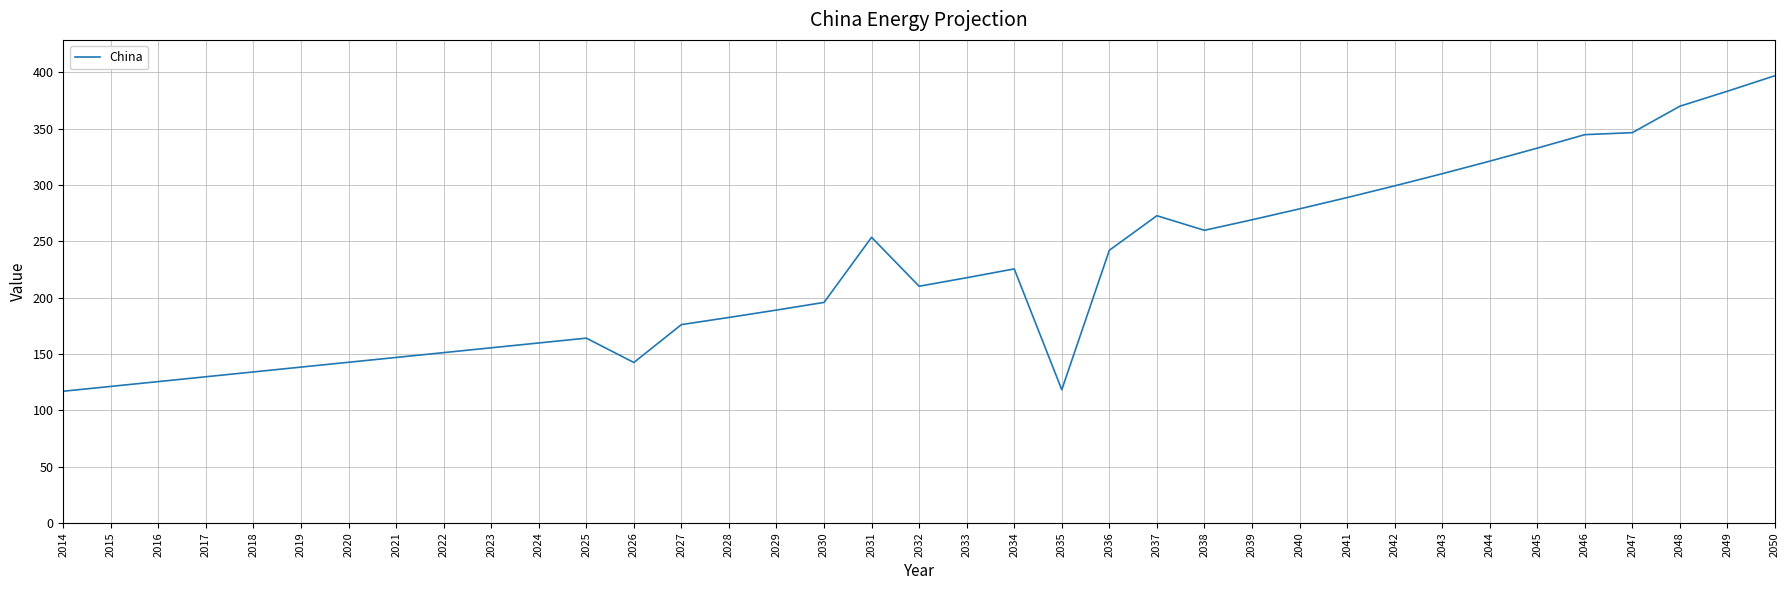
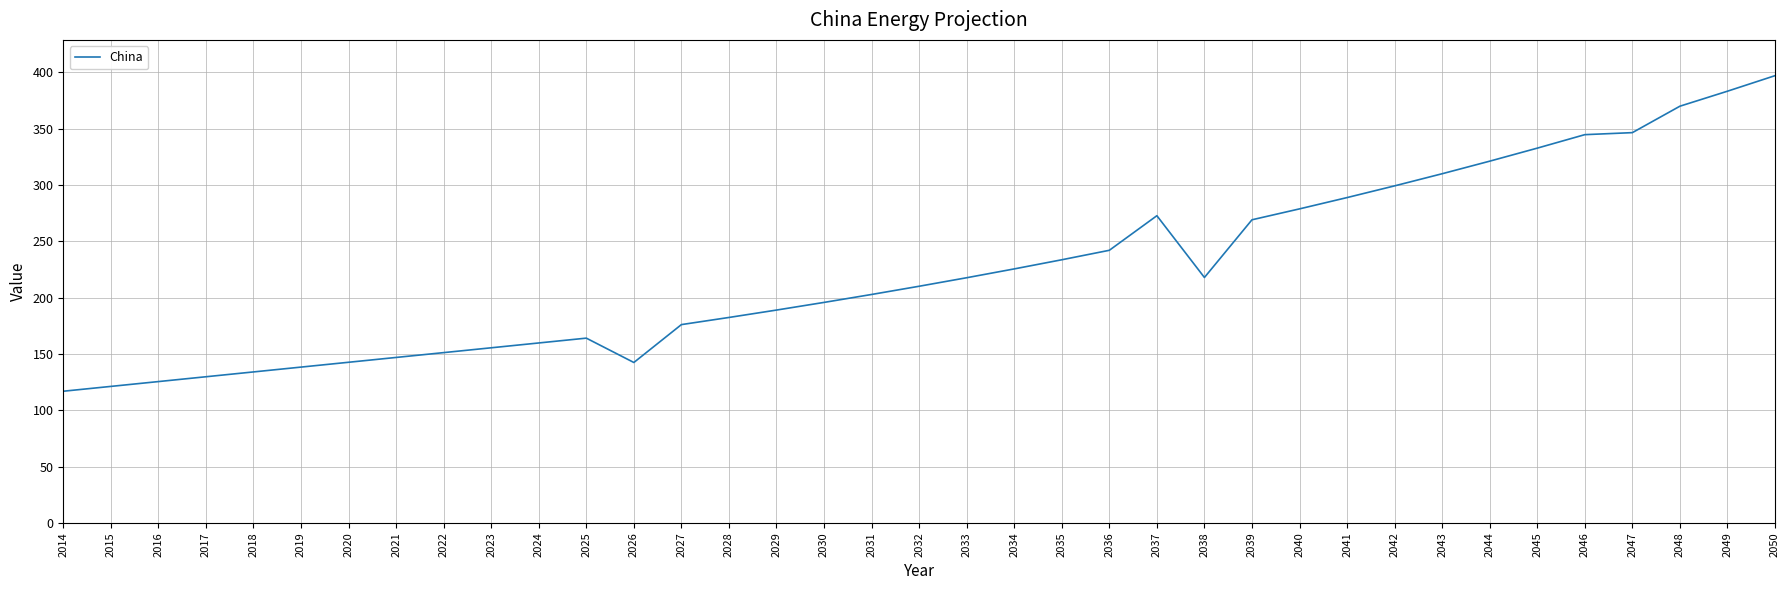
  {
    "2014": 117,
    "2015": 121,
    "2016": 125,
    "2017": 130,
    "2018": 134,
    "2019": 138,
    "2020": 143,
    "2021": 147,
    "2022": 151,
    "2023": 155,
    "2024": 160,
    "2025": 164,
    "2026": 142,
    "2027": 176,
    "2028": 182,
    "2029": 189,
    "2030": 196,
-   "2031": 254,
+   "2031": 203,
    "2032": 210,
    "2033": 218,
    "2034": 225,
-   "2035": 118,
+   "2035": 234,
    "2036": 242,
    "2037": 273,
-   "2038": 260,
+   "2038": 218,
    "2039": 269,
    "2040": 279,
    "2041": 289,
    "2042": 299,
    "2043": 310,
    "2044": 321,
    "2045": 333,
    "2046": 345,
    "2047": 346,
    "2048": 370,
    "2049": 383,
    "2050": 397
  }
